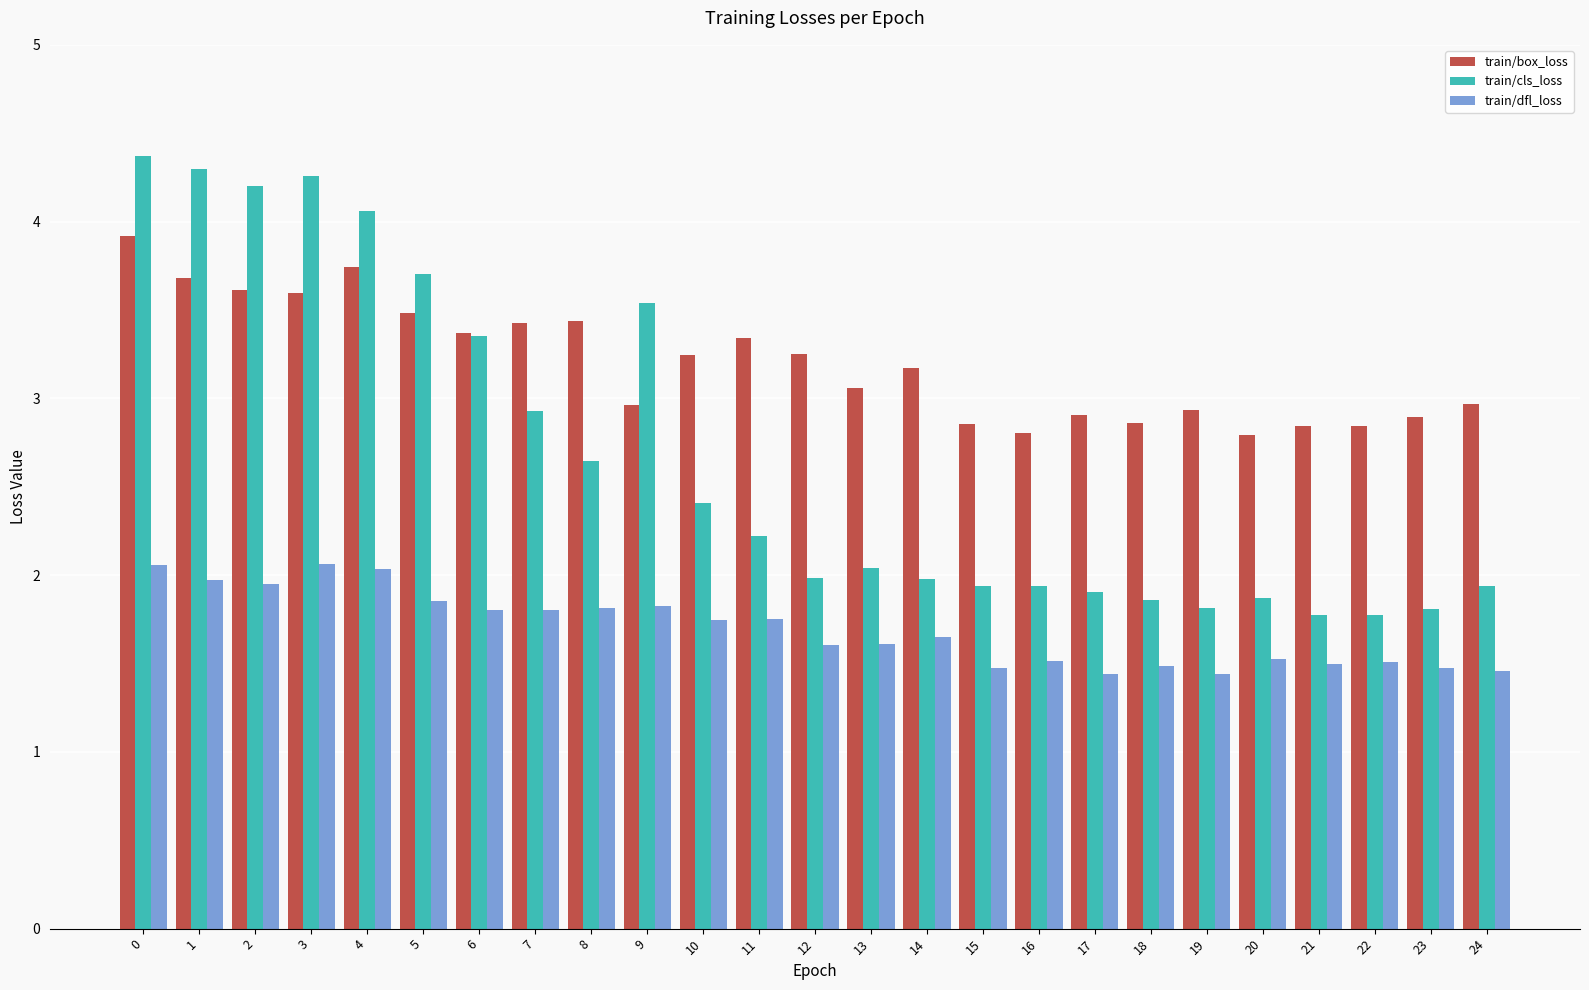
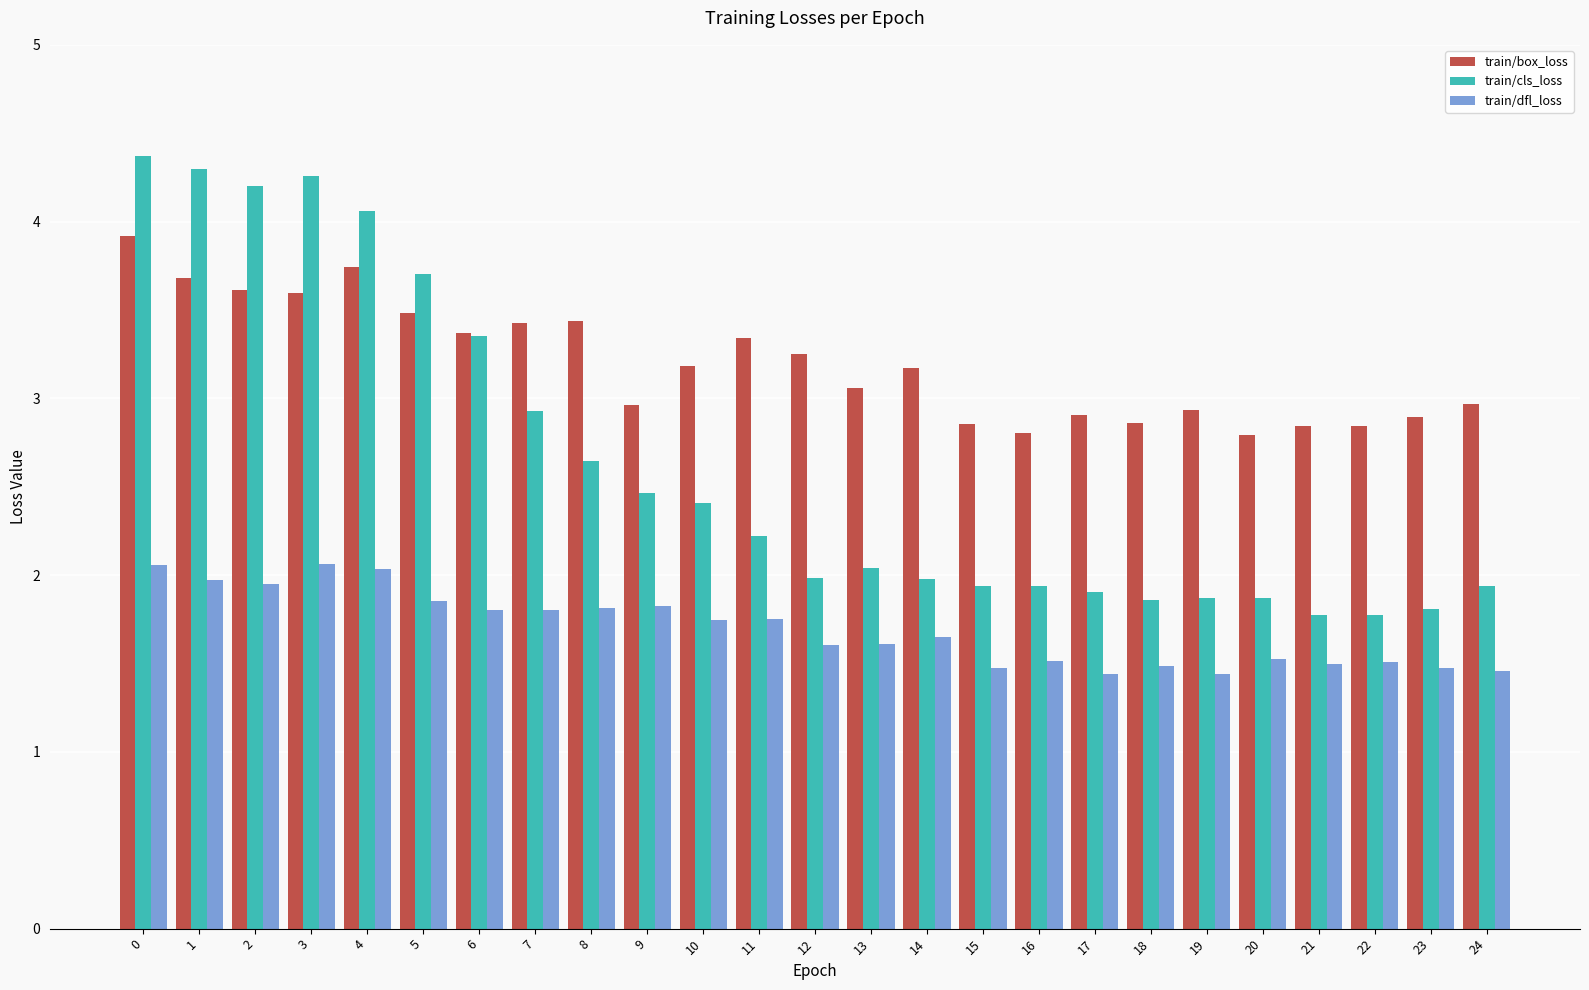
  {
    "train/box_loss": {
      "0": 3.92,
      "1": 3.68,
      "2": 3.61,
      "3": 3.60,
      "4": 3.74,
      "5": 3.48,
      "6": 3.37,
      "7": 3.42,
      "8": 3.44,
      "9": 2.96,
-     "10": 3.24,
+     "10": 3.19,
      "11": 3.34,
      "12": 3.25,
      "13": 3.06,
      "14": 3.17,
      "15": 2.86,
      "16": 2.80,
      "17": 2.91,
      "18": 2.86,
      "19": 2.93,
      "20": 2.79,
      "21": 2.84,
      "22": 2.85,
      "23": 2.90,
      "24": 2.97
    },
    "train/cls_loss": {
      "0": 4.37,
      "1": 4.30,
      "2": 4.20,
      "3": 4.26,
      "4": 4.06,
      "5": 3.70,
      "6": 3.35,
      "7": 2.93,
      "8": 2.65,
-     "9": 3.54,
+     "9": 2.46,
      "10": 2.41,
      "11": 2.22,
      "12": 1.98,
      "13": 2.04,
      "14": 1.98,
      "15": 1.94,
      "16": 1.94,
      "17": 1.90,
      "18": 1.86,
-     "19": 1.81,
+     "19": 1.87,
      "20": 1.87,
      "21": 1.78,
      "22": 1.77,
      "23": 1.81,
      "24": 1.94
    },
    "train/dfl_loss": {
      "0": 2.06,
      "1": 1.97,
      "2": 1.95,
      "3": 2.06,
      "4": 2.03,
      "5": 1.85,
      "6": 1.81,
      "7": 1.80,
      "8": 1.81,
      "9": 1.83,
      "10": 1.74,
      "11": 1.75,
      "12": 1.60,
      "13": 1.61,
      "14": 1.65,
      "15": 1.48,
      "16": 1.52,
      "17": 1.44,
      "18": 1.48,
      "19": 1.44,
      "20": 1.53,
      "21": 1.50,
      "22": 1.51,
      "23": 1.47,
      "24": 1.46
    }
  }
